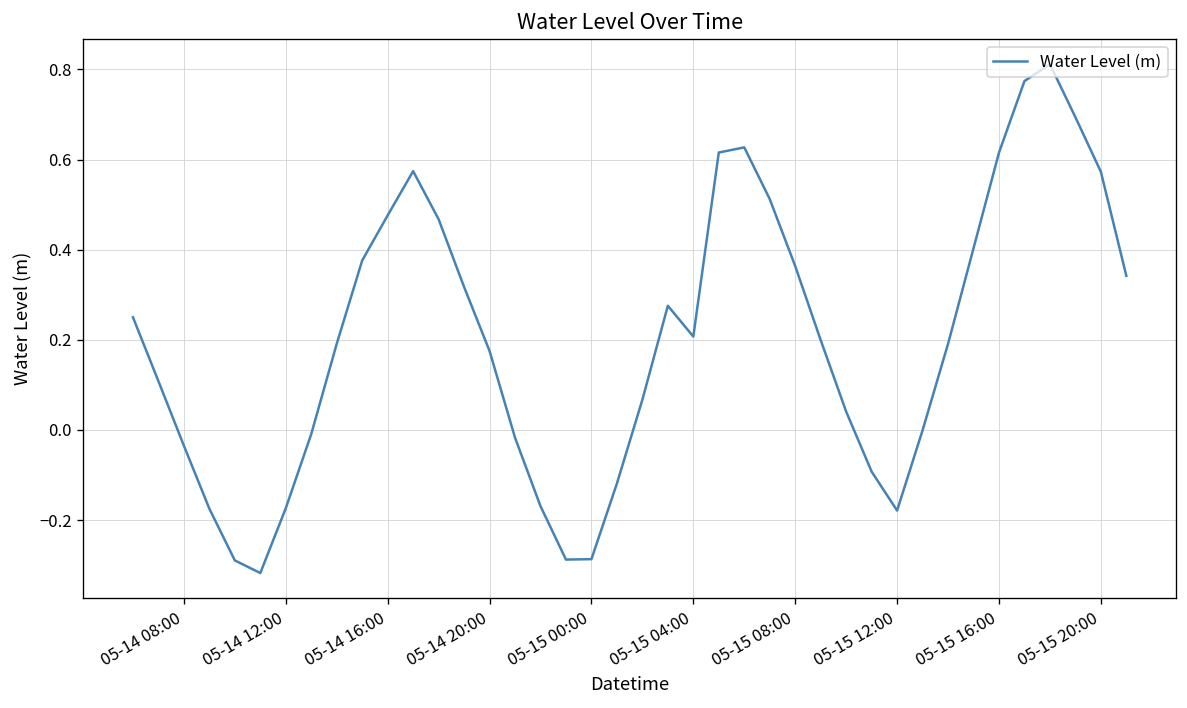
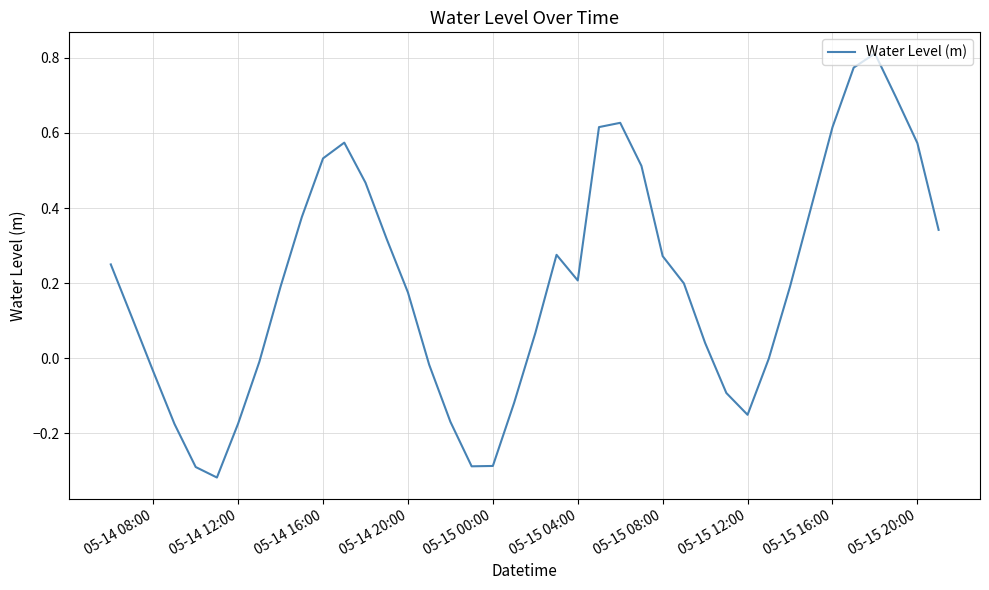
  {
    "05-14 08:00": -0.03,
    "05-14 12:00": -0.17,
-   "05-14 16:00": 0.48,
+   "05-14 16:00": 0.53,
    "05-14 20:00": 0.18,
    "05-15 00:00": -0.29,
    "05-15 04:00": 0.21,
-   "05-15 08:00": 0.36,
-   "05-15 12:00": -0.18,
+   "05-15 08:00": 0.27,
+   "05-15 12:00": -0.15,
    "05-15 16:00": 0.62,
    "05-15 20:00": 0.57
  }
